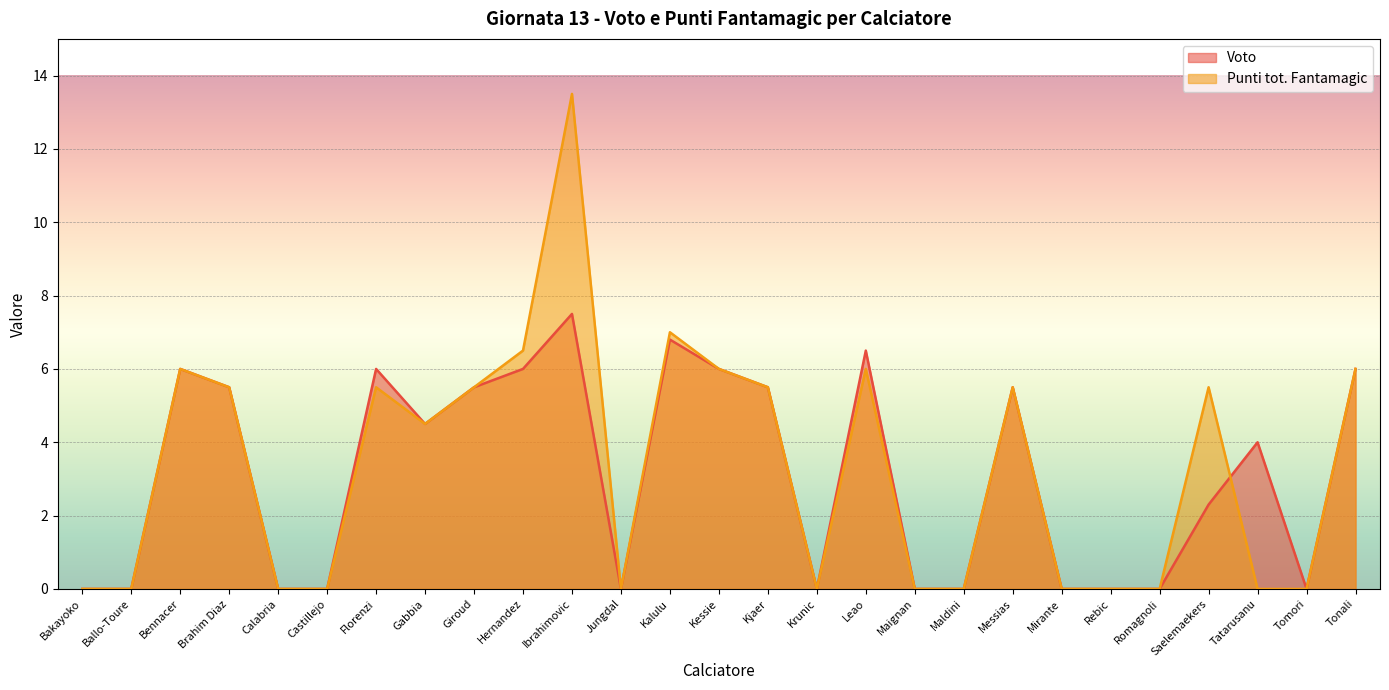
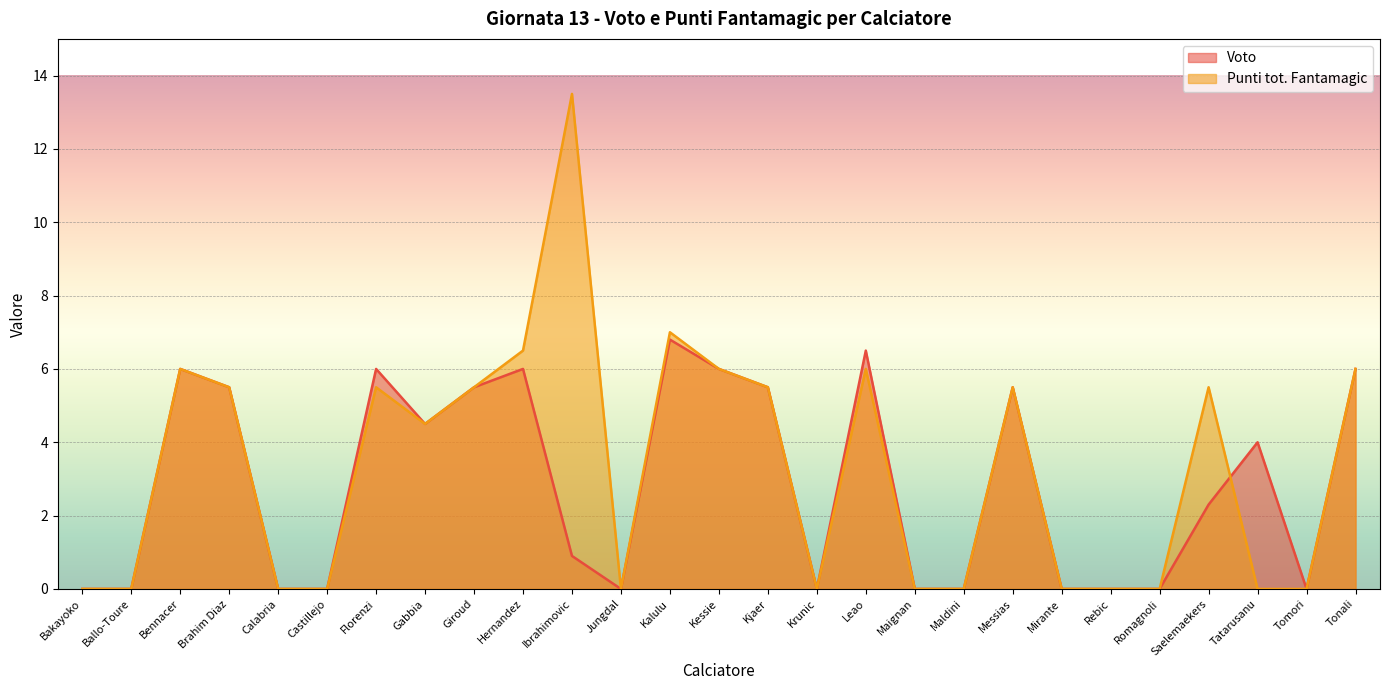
  {
    "Voto": {
      "Florenzi": 6.0,
      "Hernandez": 6.0,
-     "Ibrahimovic": 7.5,
+     "Ibrahimovic": 0.9,
      "Kalulu": 6.8,
      "Leao": 6.5,
      "Saelemaekers": 2.3,
      "Tatarusanu": 4.0
    },
    "Punti tot. Fantamagic": {
      "Florenzi": 5.5,
      "Hernandez": 6.5,
      "Ibrahimovic": 13.5,
      "Kalulu": 7.0,
      "Leao": 6.0,
      "Saelemaekers": 5.5,
      "Tatarusanu": 0.0
    }
  }
